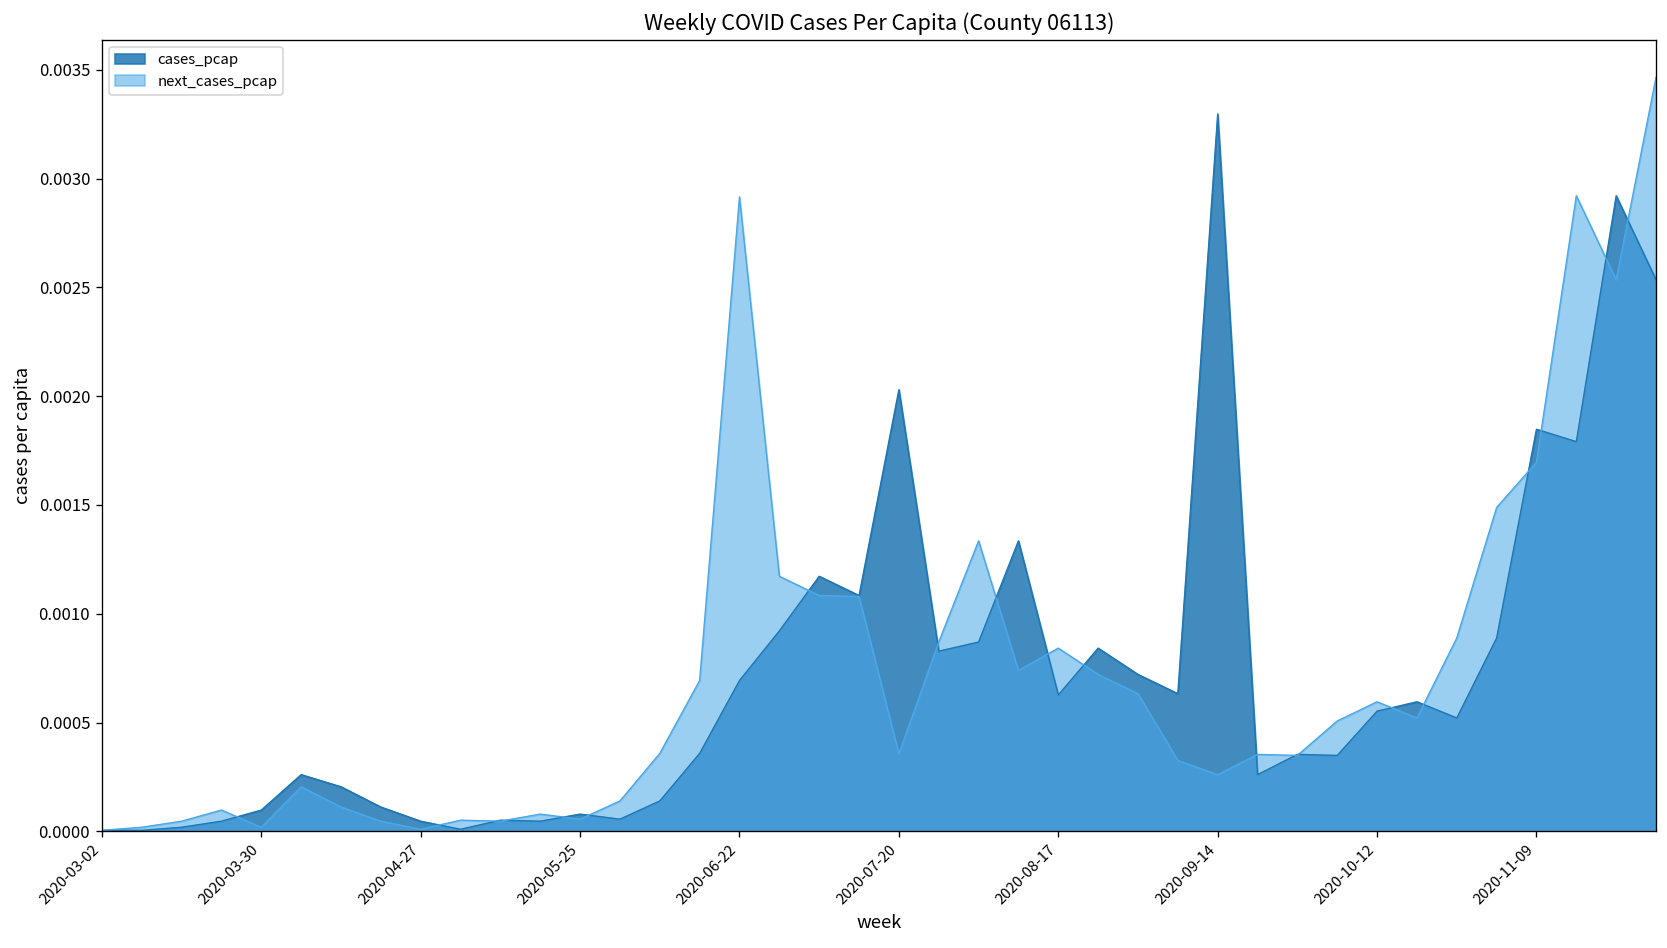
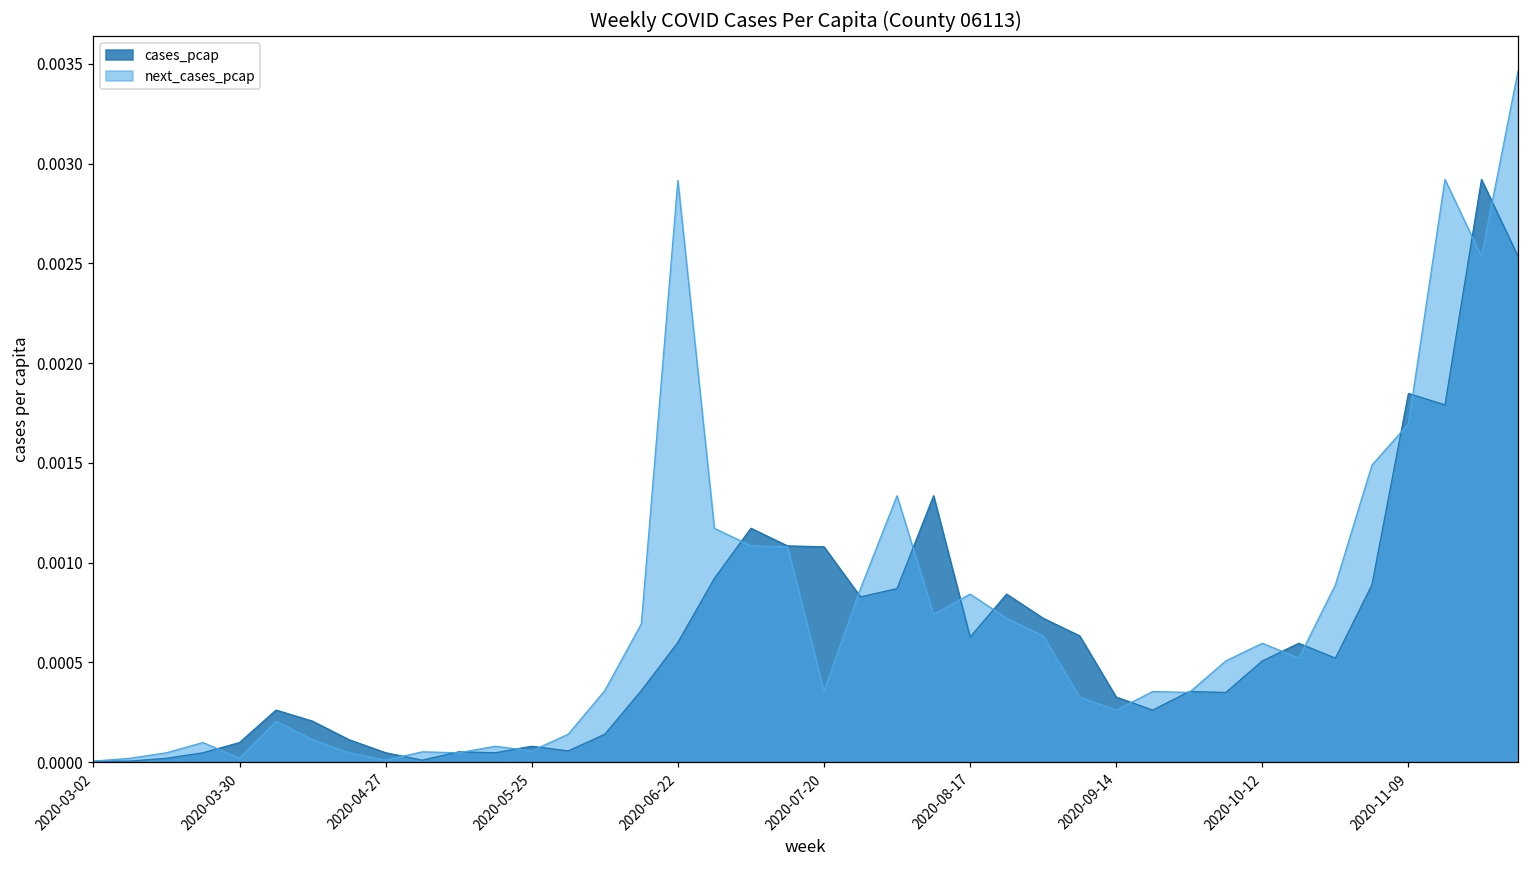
  {
    "cases_pcap": {
      "2020-03-30": 0.00010,
      "2020-04-27": 0.00005,
      "2020-05-25": 0.00008,
-     "2020-06-22": 0.00069,
-     "2020-07-20": 0.00203,
+     "2020-06-22": 0.00060,
+     "2020-07-20": 0.00108,
      "2020-08-17": 0.00063,
-     "2020-09-14": 0.00330,
-     "2020-10-12": 0.00055,
+     "2020-09-14": 0.00033,
+     "2020-10-12": 0.00051,
      "2020-11-09": 0.00185
    },
    "next_cases_pcap": {
      "2020-03-30": 0.00002,
      "2020-04-27": 0.00001,
      "2020-05-25": 0.00006,
      "2020-06-22": 0.00292,
      "2020-07-20": 0.00036,
      "2020-08-17": 0.00084,
      "2020-09-14": 0.00026,
      "2020-10-12": 0.00060,
      "2020-11-09": 0.00170
    }
  }
